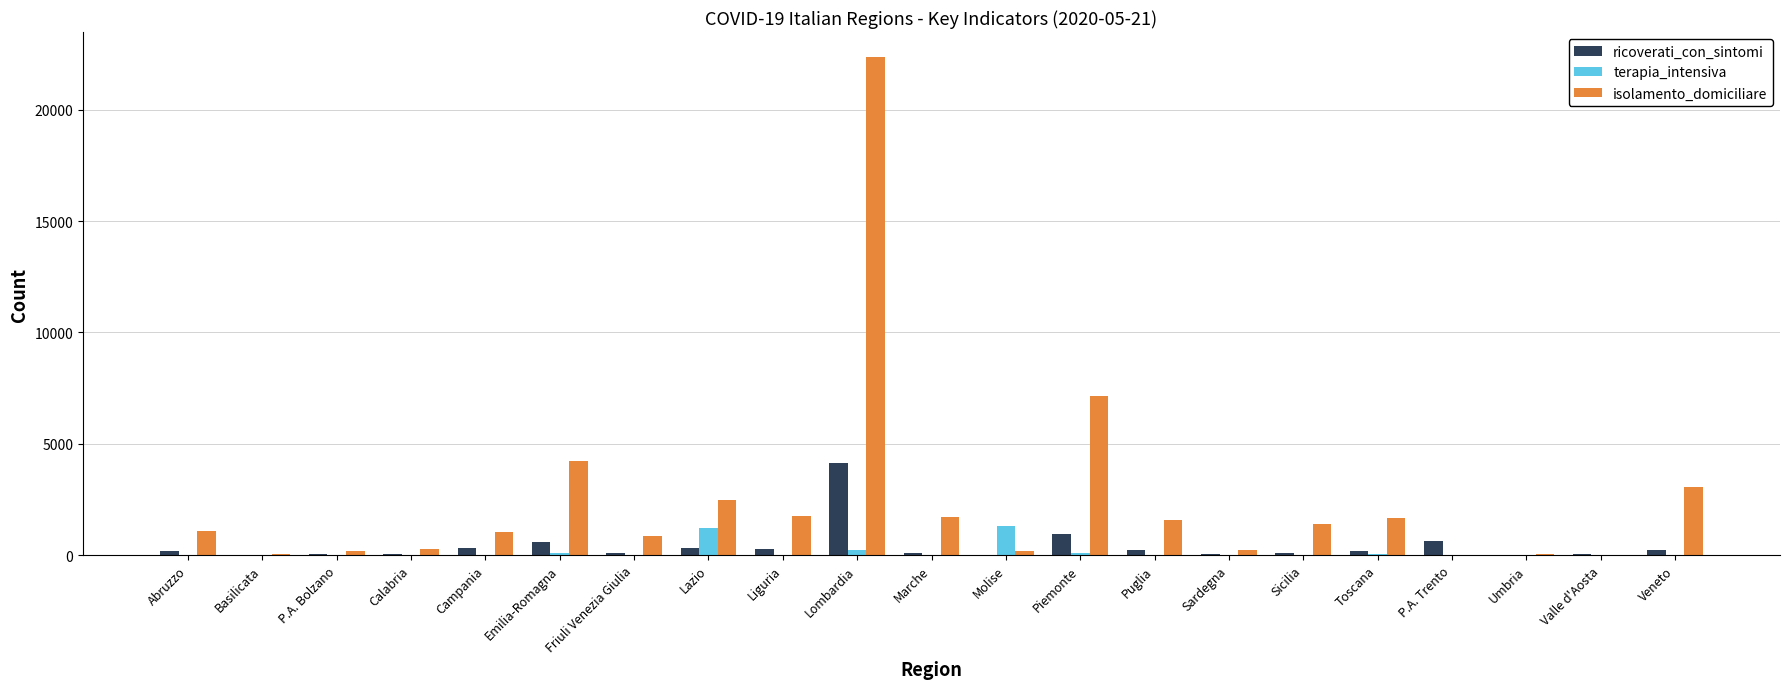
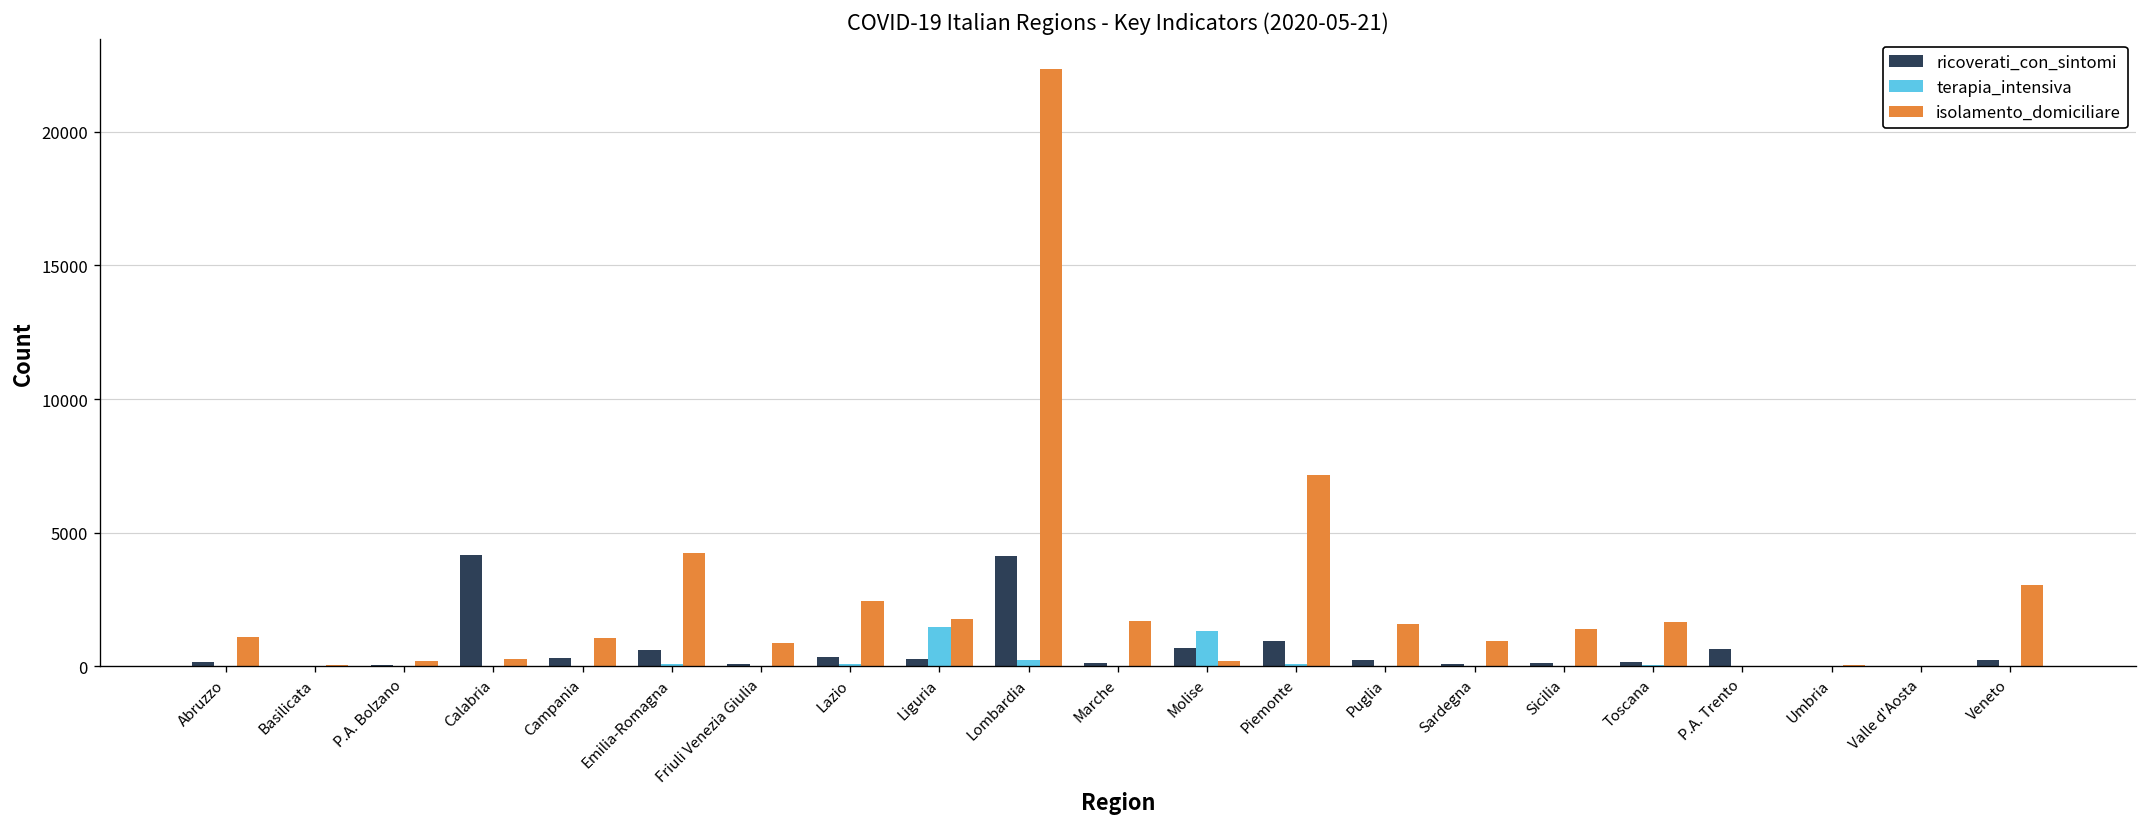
  {
    "ricoverati_con_sintomi": {
      "Abruzzo": 200,
-     "Calabria": 0,
+     "Calabria": 4200,
      "Campania": 300,
      "Emilia-Romagna": 600,
      "Lazio": 300,
      "Liguria": 300,
      "Lombardia": 4100,
-     "Molise": 0,
+     "Molise": 700,
      "Piemonte": 1000,
      "Puglia": 200,
      "Toscana": 200,
      "P.A. Trento": 600,
      "Veneto": 200
    },
    "terapia_intensiva": {
-     "Lazio": 1200,
-     "Liguria": 0,
+     "Lazio": 100,
+     "Liguria": 1500,
      "Lombardia": 200,
      "Molise": 1300
    },
    "isolamento_domiciliare": {
      "Abruzzo": 1100,
      "P.A. Bolzano": 200,
      "Calabria": 300,
      "Campania": 1100,
      "Emilia-Romagna": 4200,
      "Friuli Venezia Giulia": 900,
      "Lazio": 2500,
      "Liguria": 1800,
      "Lombardia": 22400,
      "Marche": 1700,
      "Molise": 200,
      "Piemonte": 7100,
      "Puglia": 1600,
-     "Sardegna": 200,
+     "Sardegna": 1000,
      "Sicilia": 1400,
      "Toscana": 1700,
      "Veneto": 3000
    }
  }
